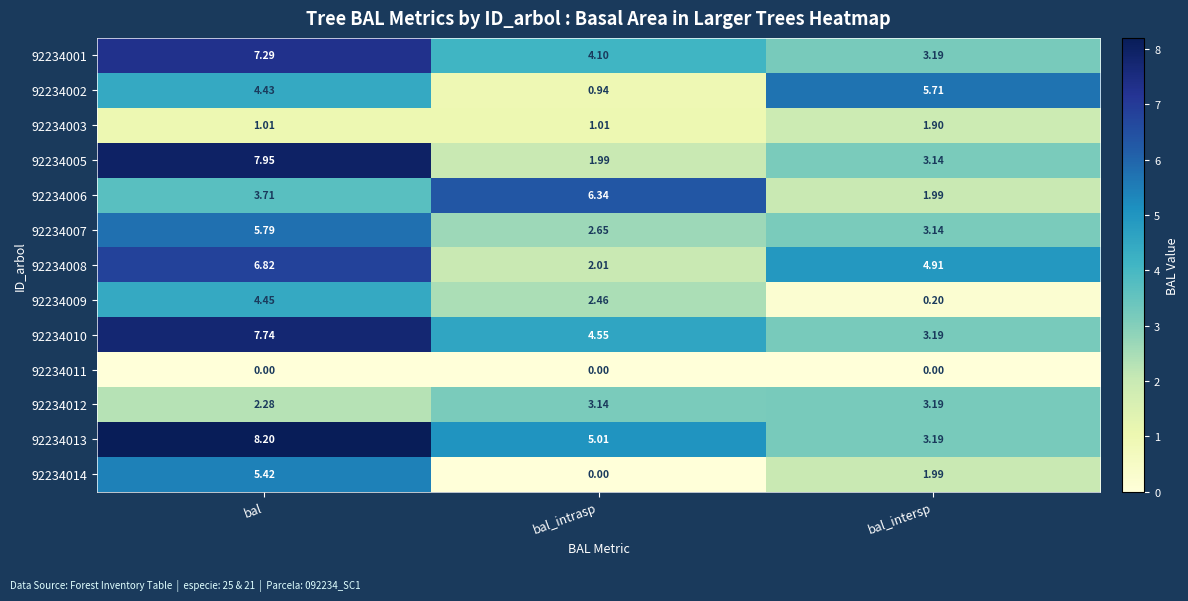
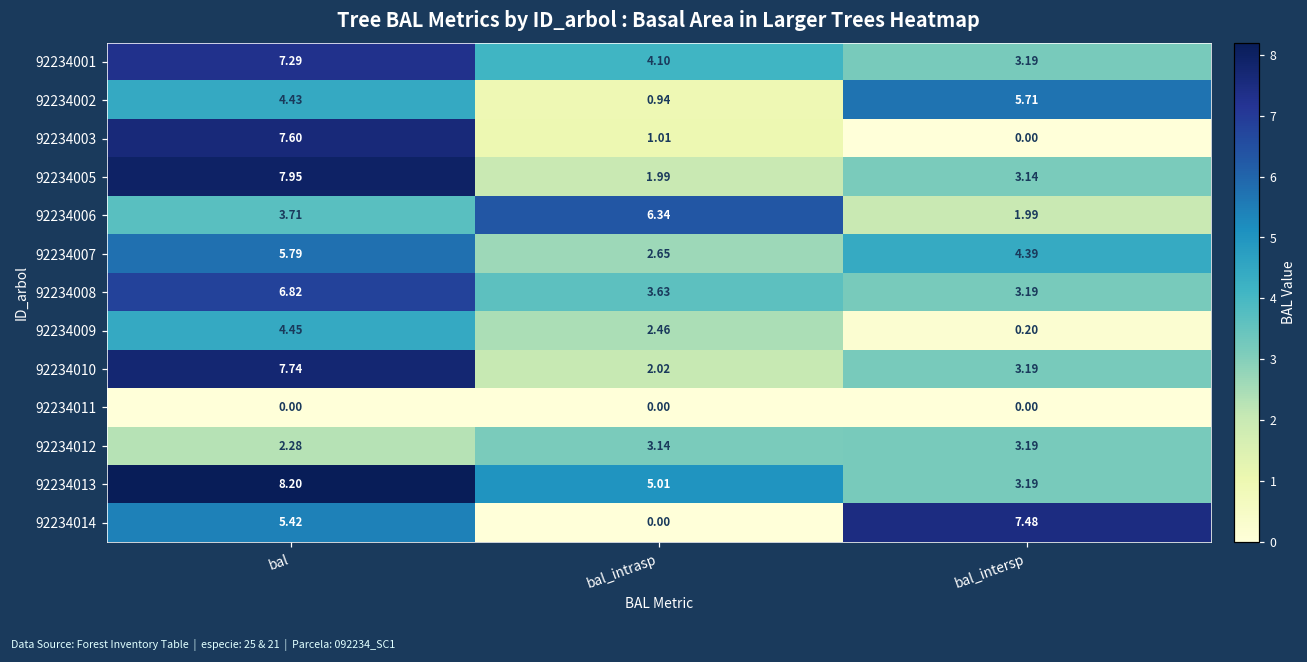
  {
    "92234001": {
      "bal": 7.29,
      "bal_intrasp": 4.10,
      "bal_intersp": 3.19
    },
    "92234002": {
      "bal": 4.43,
      "bal_intrasp": 0.94,
      "bal_intersp": 5.71
    },
    "92234003": {
-     "bal": 1.01,
+     "bal": 7.60,
      "bal_intrasp": 1.01,
-     "bal_intersp": 1.90
+     "bal_intersp": 0.00
    },
    "92234005": {
      "bal": 7.95,
      "bal_intrasp": 1.99,
      "bal_intersp": 3.14
    },
    "92234006": {
      "bal": 3.71,
      "bal_intrasp": 6.34,
      "bal_intersp": 1.99
    },
    "92234007": {
      "bal": 5.79,
      "bal_intrasp": 2.65,
-     "bal_intersp": 3.14
+     "bal_intersp": 4.39
    },
    "92234008": {
      "bal": 6.82,
-     "bal_intrasp": 2.01,
-     "bal_intersp": 4.91
+     "bal_intrasp": 3.63,
+     "bal_intersp": 3.19
    },
    "92234009": {
      "bal": 4.45,
      "bal_intrasp": 2.46,
      "bal_intersp": 0.20
    },
    "92234010": {
      "bal": 7.74,
-     "bal_intrasp": 4.55,
+     "bal_intrasp": 2.02,
      "bal_intersp": 3.19
    },
    "92234011": {
      "bal": 0.00,
      "bal_intrasp": 0.00,
      "bal_intersp": 0.00
    },
    "92234012": {
      "bal": 2.28,
      "bal_intrasp": 3.14,
      "bal_intersp": 3.19
    },
    "92234013": {
      "bal": 8.20,
      "bal_intrasp": 5.01,
      "bal_intersp": 3.19
    },
    "92234014": {
      "bal": 5.42,
      "bal_intrasp": 0.00,
-     "bal_intersp": 1.99
+     "bal_intersp": 7.48
    }
  }
